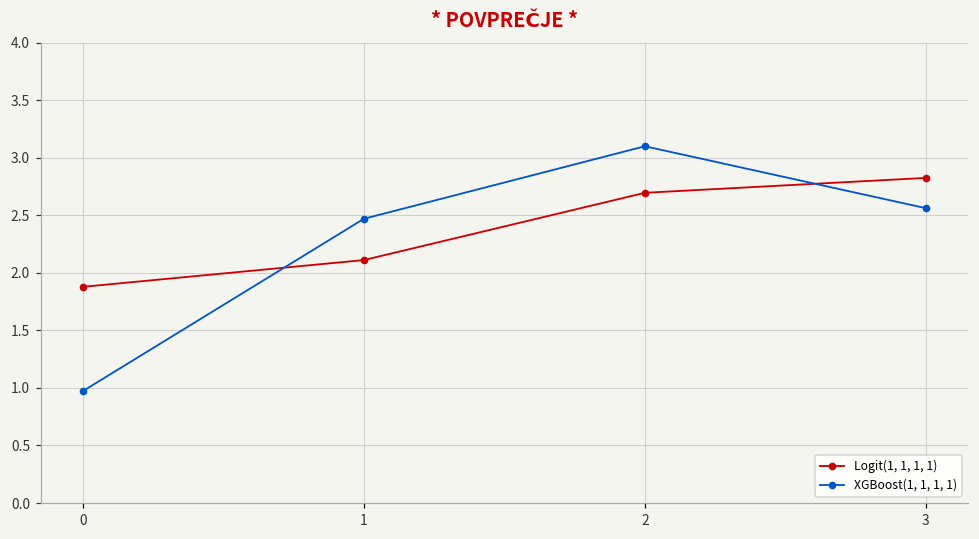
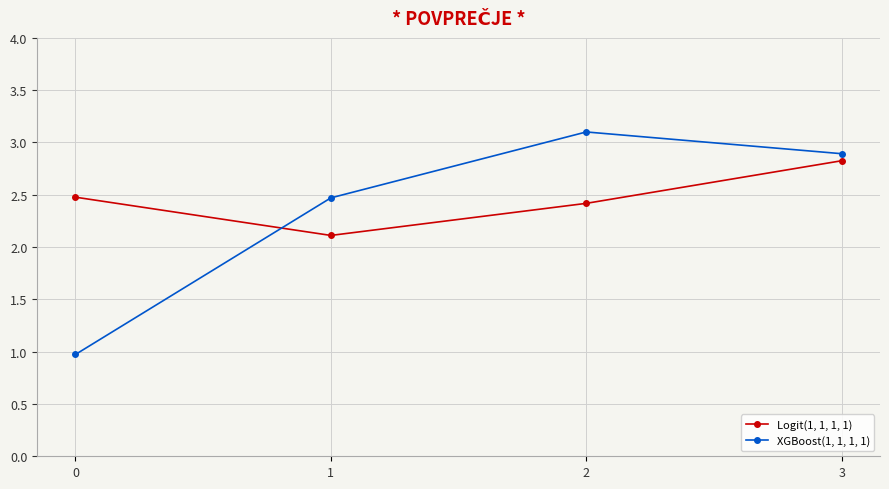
  {
    "Logit(1, 1, 1, 1)": {
-     "0": 1.88,
+     "0": 2.48,
      "1": 2.11,
-     "2": 2.70,
+     "2": 2.42,
      "3": 2.83
    },
    "XGBoost(1, 1, 1, 1)": {
      "0": 0.97,
      "1": 2.47,
      "2": 3.10,
-     "3": 2.56
+     "3": 2.89
    }
  }
